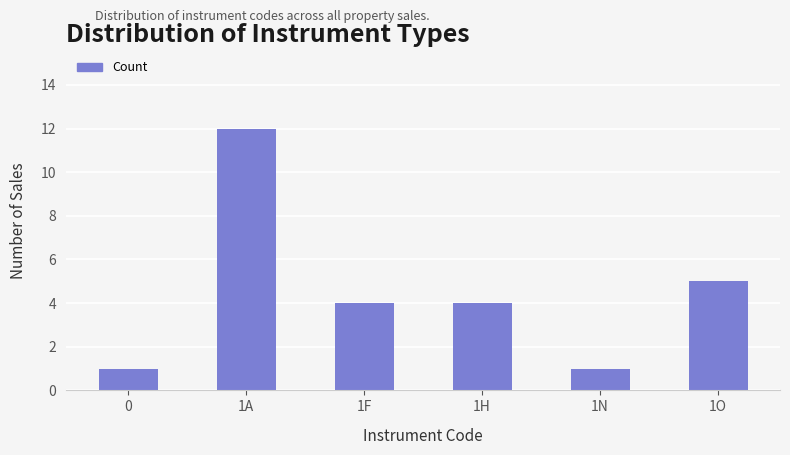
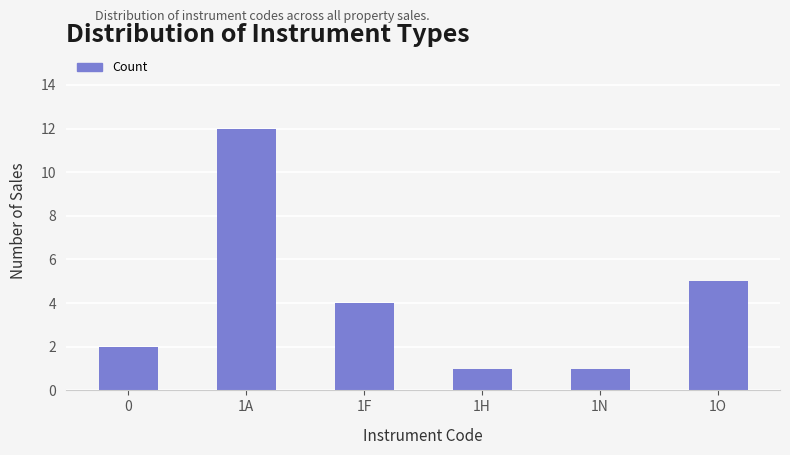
  {
-   "0": 1,
+   "0": 2,
    "1A": 12,
    "1F": 4,
-   "1H": 4,
+   "1H": 1,
    "1N": 1,
    "1O": 5
  }
